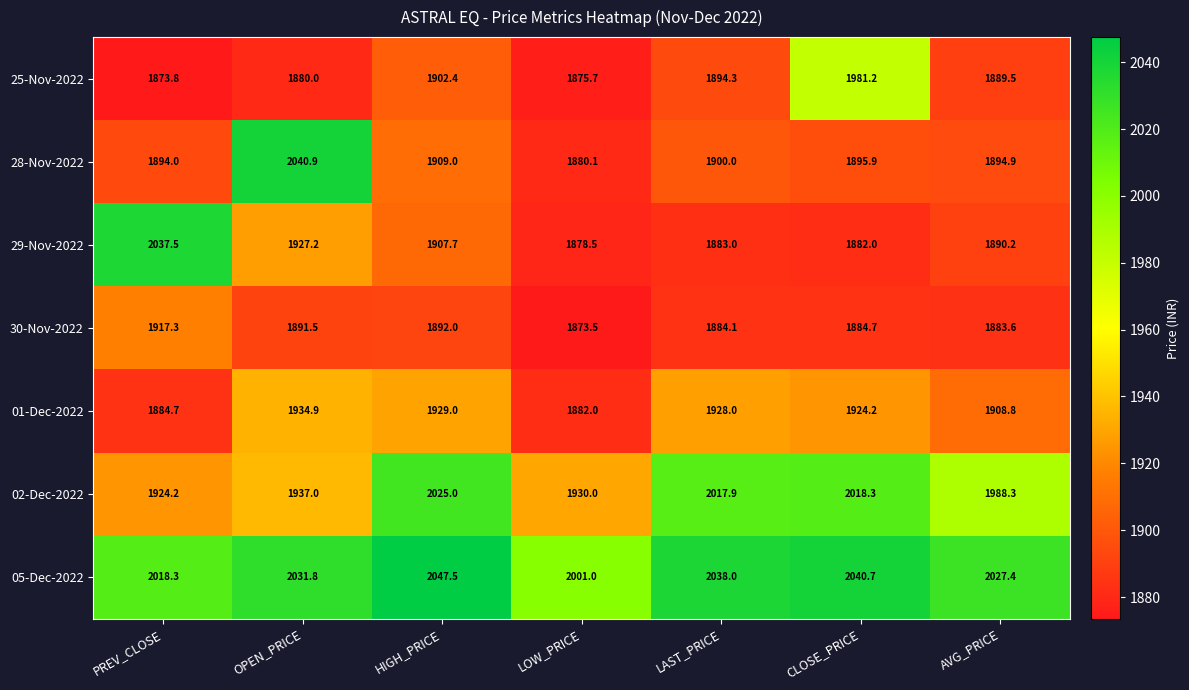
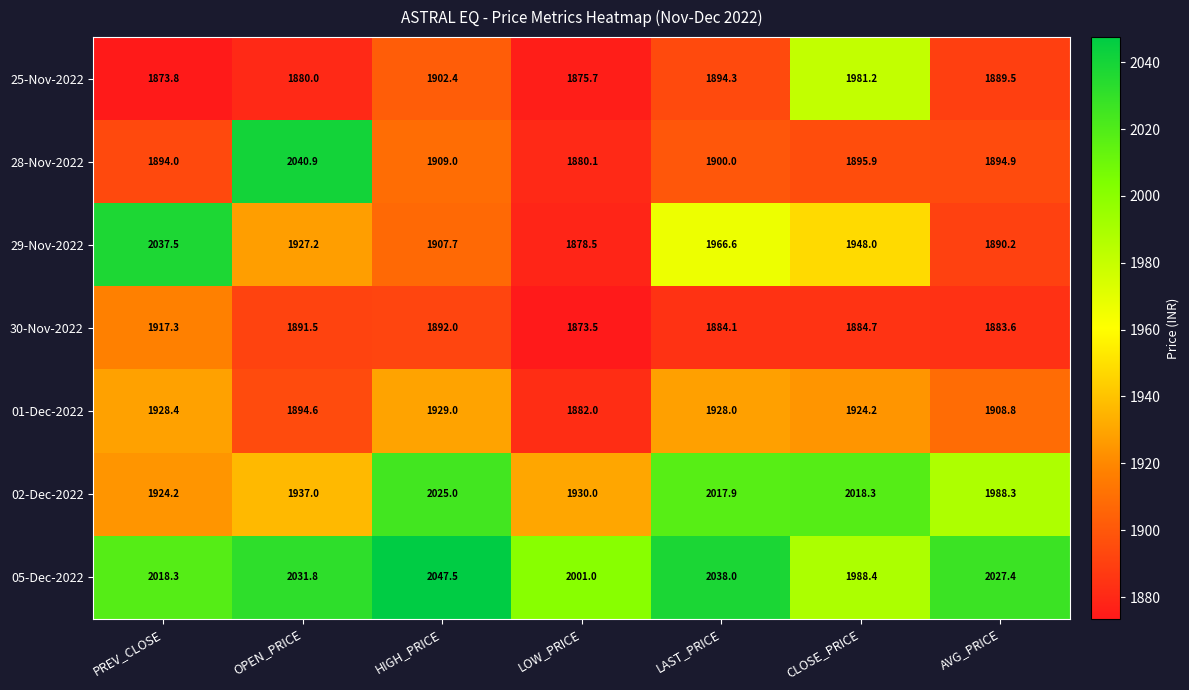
  {
    "25-Nov-2022": {
      "PREV_CLOSE": 1873.8,
      "OPEN_PRICE": 1880.0,
      "HIGH_PRICE": 1902.4,
      "LOW_PRICE": 1875.7,
      "LAST_PRICE": 1894.3,
      "CLOSE_PRICE": 1981.2,
      "AVG_PRICE": 1889.5
    },
    "28-Nov-2022": {
      "PREV_CLOSE": 1894.0,
      "OPEN_PRICE": 2040.9,
      "HIGH_PRICE": 1909.0,
      "LOW_PRICE": 1880.1,
      "LAST_PRICE": 1900.0,
      "CLOSE_PRICE": 1895.9,
      "AVG_PRICE": 1894.9
    },
    "29-Nov-2022": {
      "PREV_CLOSE": 2037.5,
      "OPEN_PRICE": 1927.2,
      "HIGH_PRICE": 1907.7,
      "LOW_PRICE": 1878.5,
-     "LAST_PRICE": 1883.0,
-     "CLOSE_PRICE": 1882.0,
+     "LAST_PRICE": 1966.6,
+     "CLOSE_PRICE": 1948.0,
      "AVG_PRICE": 1890.2
    },
    "30-Nov-2022": {
      "PREV_CLOSE": 1917.3,
      "OPEN_PRICE": 1891.5,
      "HIGH_PRICE": 1892.0,
      "LOW_PRICE": 1873.5,
      "LAST_PRICE": 1884.1,
      "CLOSE_PRICE": 1884.7,
      "AVG_PRICE": 1883.6
    },
    "01-Dec-2022": {
-     "PREV_CLOSE": 1884.7,
-     "OPEN_PRICE": 1934.9,
+     "PREV_CLOSE": 1928.4,
+     "OPEN_PRICE": 1894.6,
      "HIGH_PRICE": 1929.0,
      "LOW_PRICE": 1882.0,
      "LAST_PRICE": 1928.0,
      "CLOSE_PRICE": 1924.2,
      "AVG_PRICE": 1908.8
    },
    "02-Dec-2022": {
      "PREV_CLOSE": 1924.2,
      "OPEN_PRICE": 1937.0,
      "HIGH_PRICE": 2025.0,
      "LOW_PRICE": 1930.0,
      "LAST_PRICE": 2017.9,
      "CLOSE_PRICE": 2018.3,
      "AVG_PRICE": 1988.3
    },
    "05-Dec-2022": {
      "PREV_CLOSE": 2018.3,
      "OPEN_PRICE": 2031.8,
      "HIGH_PRICE": 2047.5,
      "LOW_PRICE": 2001.0,
      "LAST_PRICE": 2038.0,
-     "CLOSE_PRICE": 2040.7,
+     "CLOSE_PRICE": 1988.4,
      "AVG_PRICE": 2027.4
    }
  }
